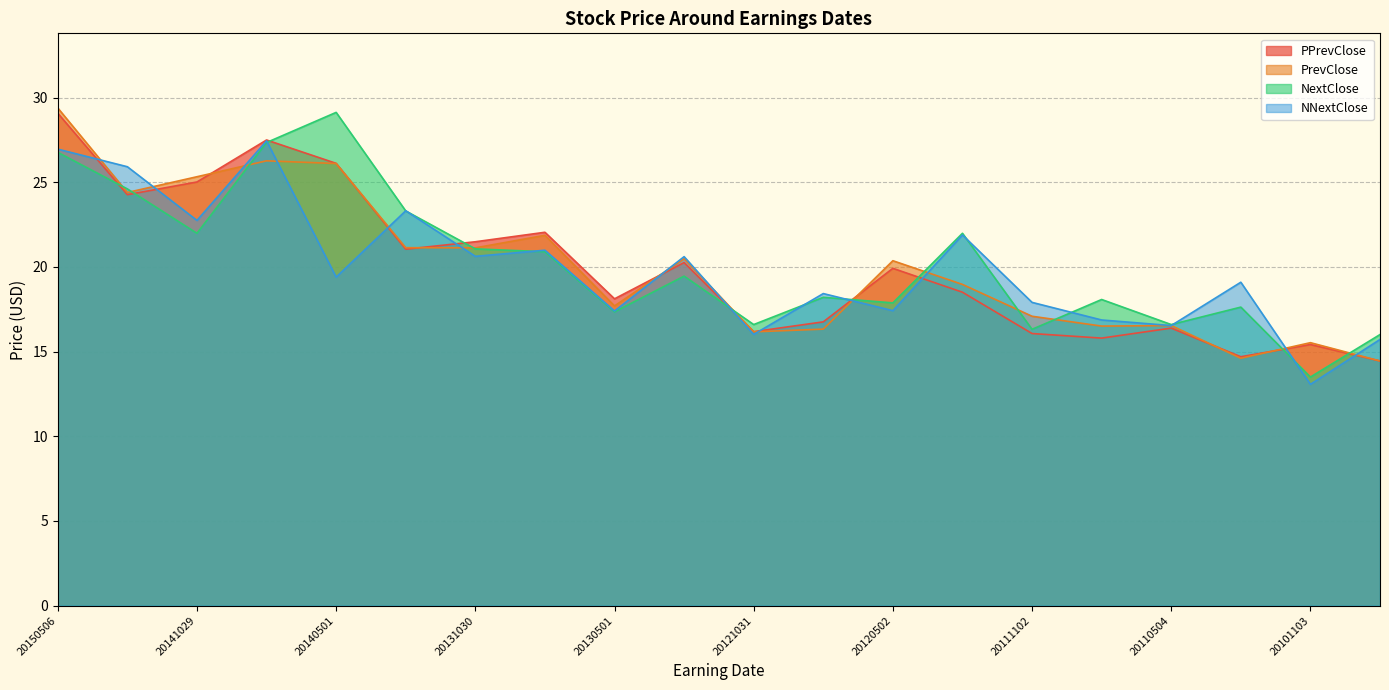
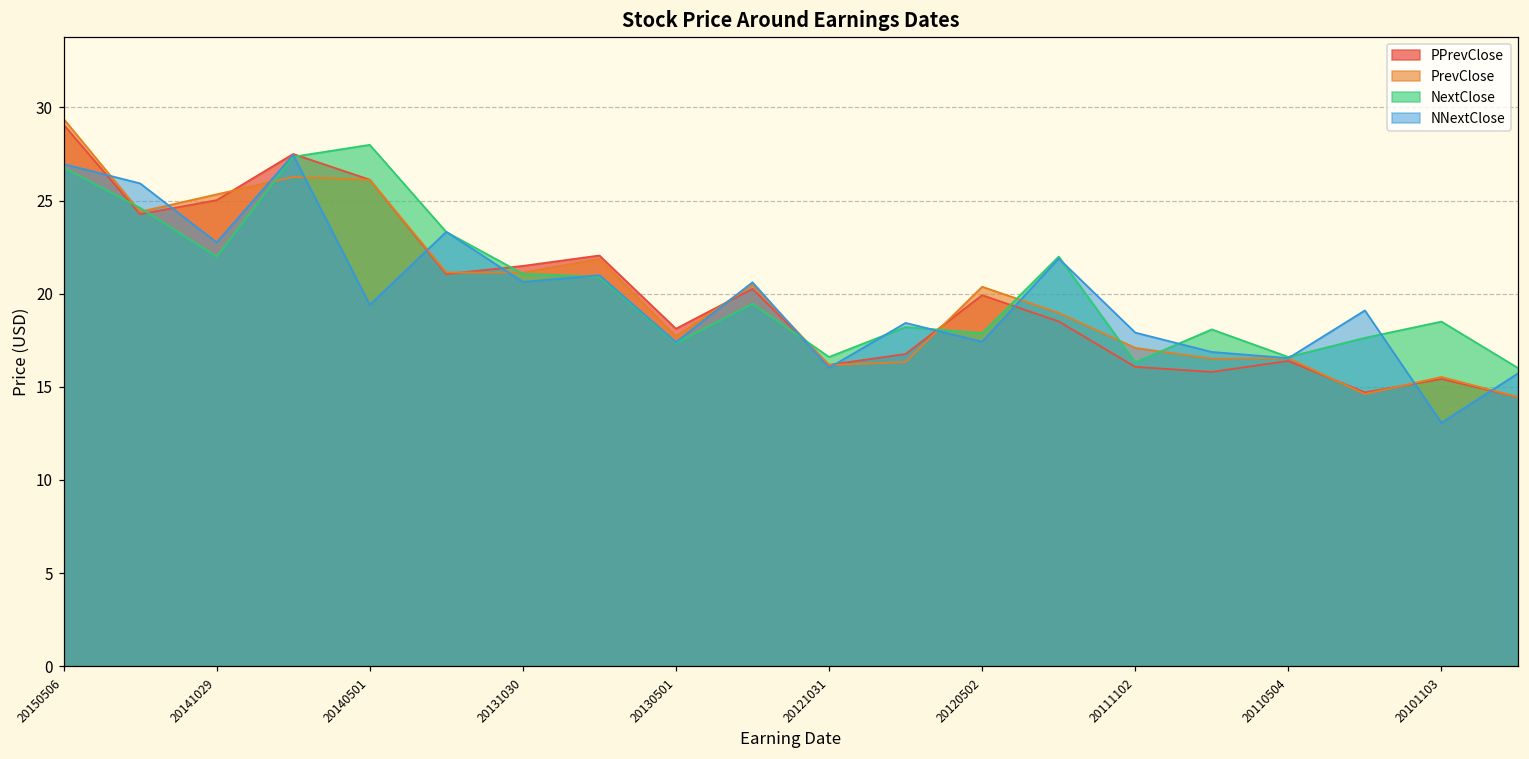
  {
    "NextClose": {
      "20150506": 26.8,
      "20141029": 22.0,
-     "20140501": 29.1,
+     "20140501": 28.0,
      "20121031": 16.6,
      "20120502": 17.9,
      "20111102": 16.3,
-     "20101103": 13.5
+     "20101103": 18.5
    },
    "NNextClose": {
      "20150506": 27.0,
      "20141029": 22.8,
      "20140501": 19.4,
      "20131030": 20.6,
      "20121031": 16.0,
      "20120502": 17.4,
      "20111102": 17.9,
      "20101103": 13.1
    }
  }
